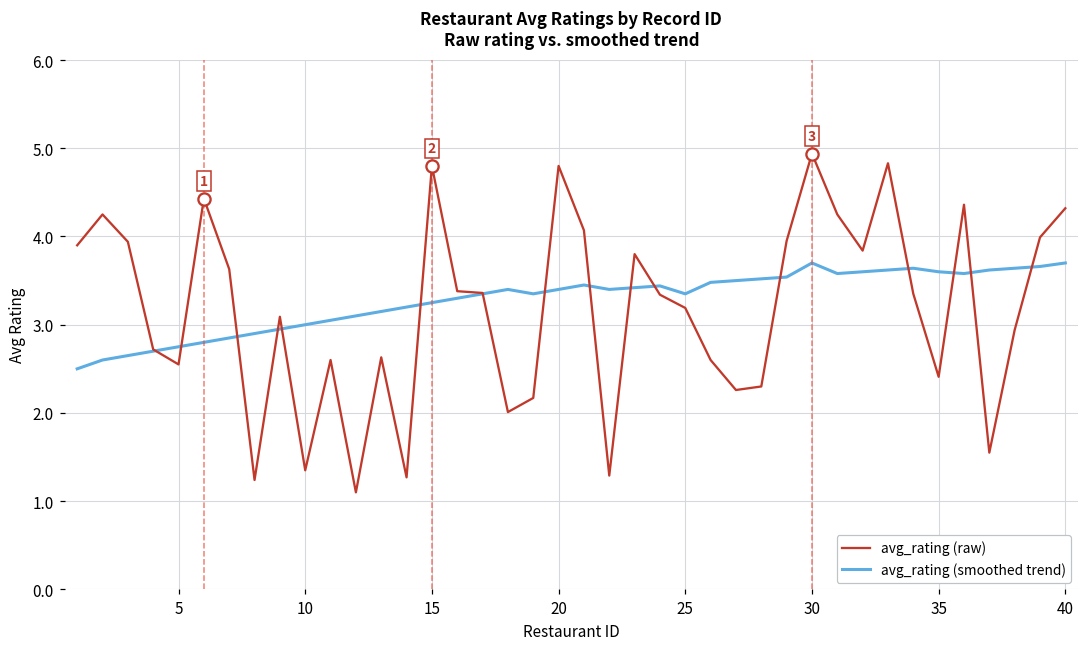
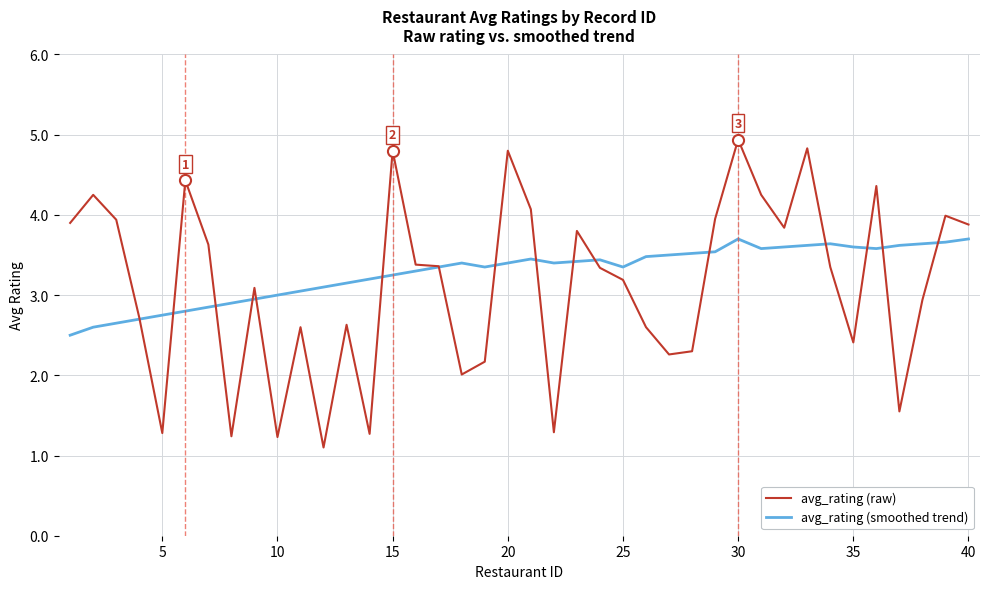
  {
    "avg_rating (raw)": {
-     "5": 2.6,
-     "10": 1.4,
+     "5": 1.3,
+     "10": 1.2,
      "20": 4.8,
      "25": 3.2,
      "35": 2.4,
-     "40": 4.3
+     "40": 3.9
    },
    "avg_rating (smoothed trend)": {
      "5": 2.8,
      "10": 3.0,
      "15": 3.3,
      "20": 3.4,
      "25": 3.4,
      "30": 3.7,
      "35": 3.6,
      "40": 3.7
    }
  }
